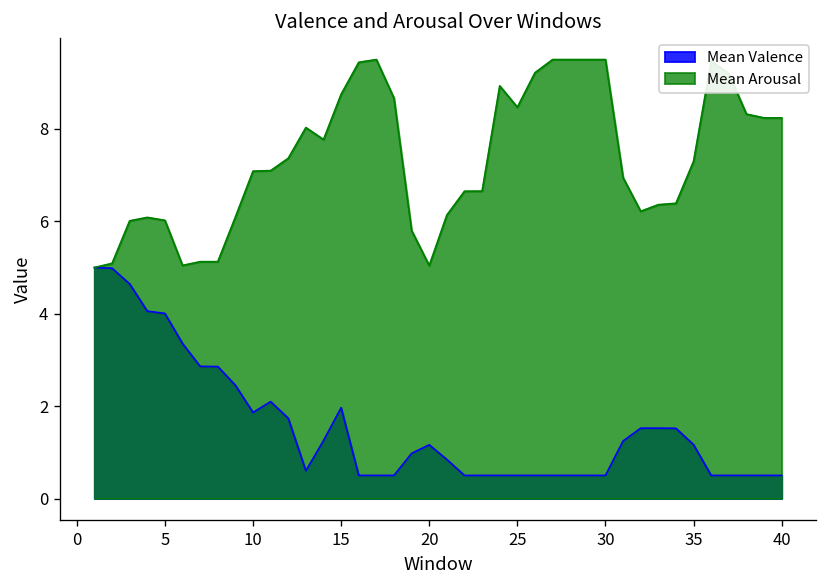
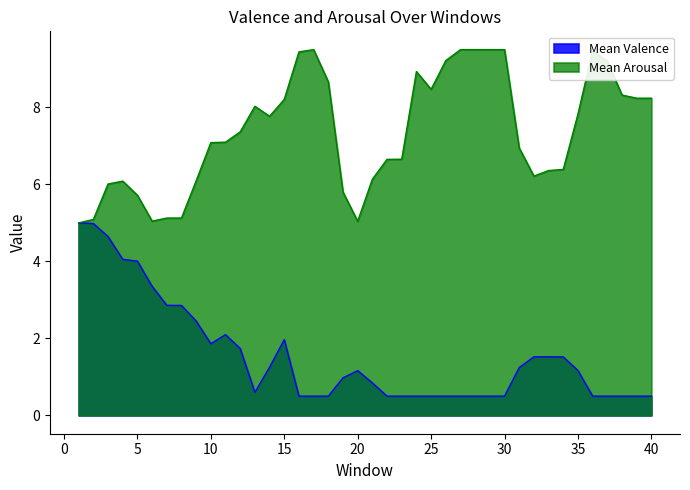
  {
    "Mean Valence": {
      "5": 4.0,
      "10": 1.9,
      "15": 2.0,
      "20": 1.2,
      "25": 0.5,
      "30": 0.5,
      "35": 1.2,
      "40": 0.5
    },
    "Mean Arousal": {
-     "5": 6.0,
+     "5": 5.7,
      "10": 7.1,
-     "15": 8.7,
+     "15": 8.2,
      "20": 5.0,
      "25": 8.5,
      "30": 9.5,
-     "35": 7.3,
+     "35": 7.8,
      "40": 8.2
    }
  }
